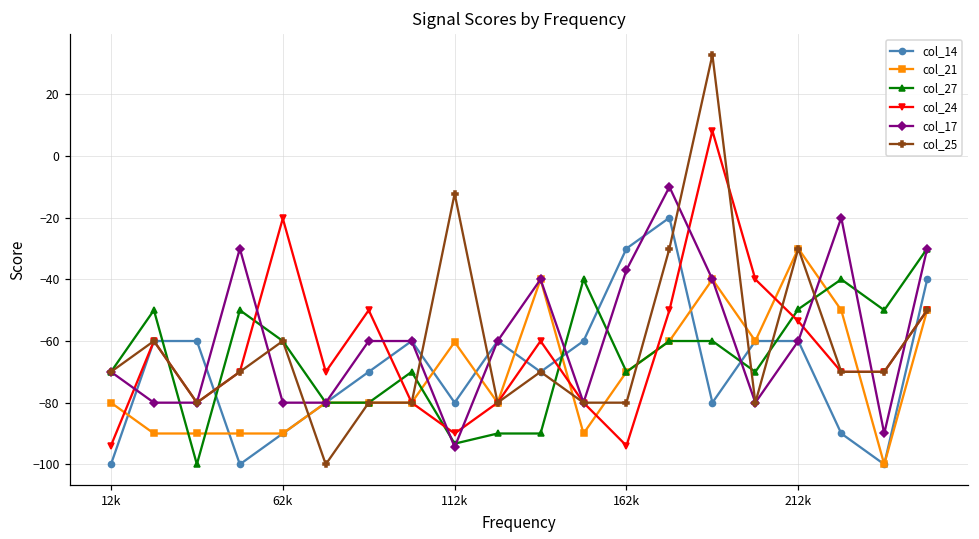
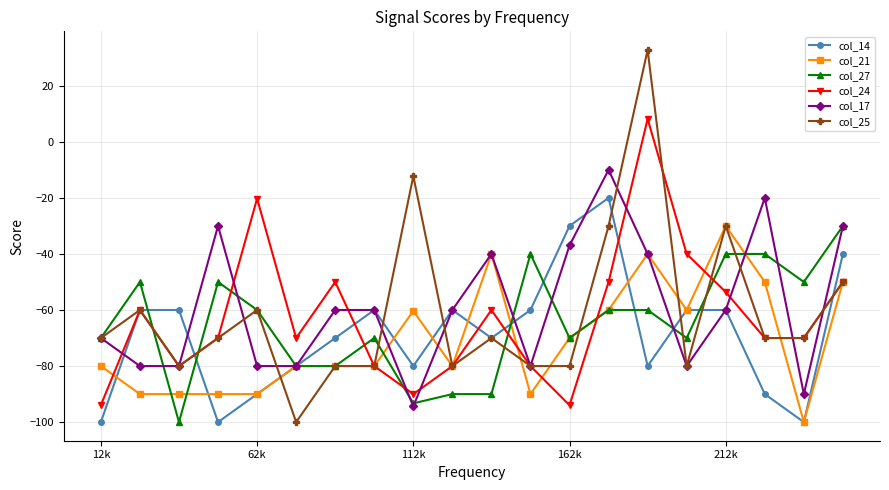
  {
    "col_14": {
      "12k": -100,
      "112k": -80,
      "162k": -30
    },
    "col_21": {
      "12k": -80,
      "112k": -60
    },
    "col_27": {
      "112k": -93,
-     "212k": -50
+     "212k": -40
    },
    "col_24": {
      "12k": -94,
      "62k": -20,
      "112k": -90,
      "162k": -94,
      "212k": -54
    },
    "col_17": {
      "62k": -80,
      "112k": -94,
      "162k": -37
    },
    "col_25": {
      "112k": -12,
      "162k": -80
    }
  }
